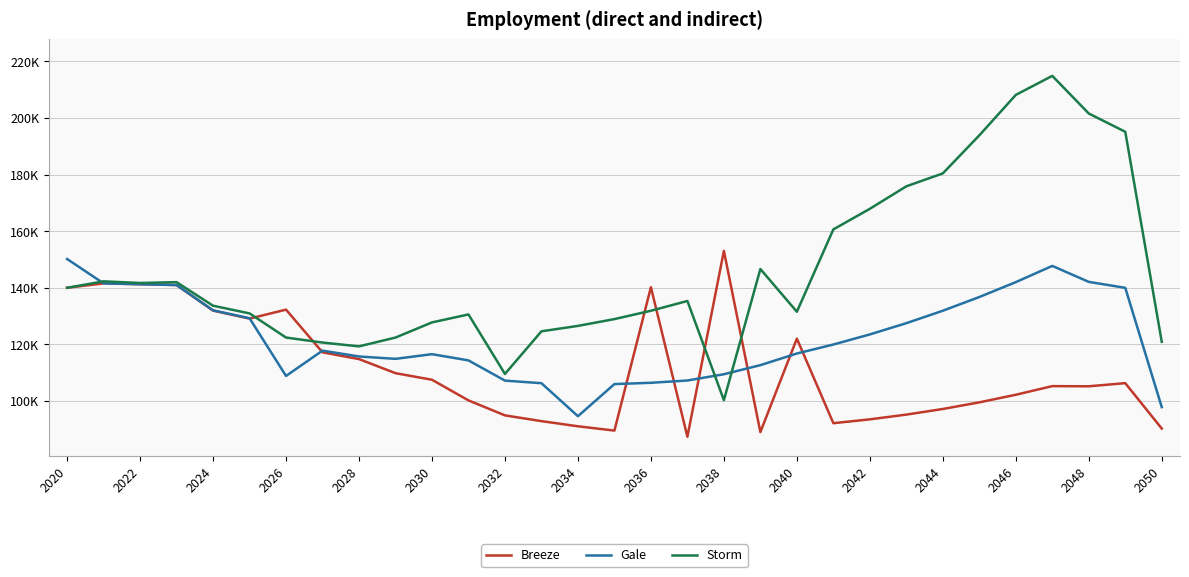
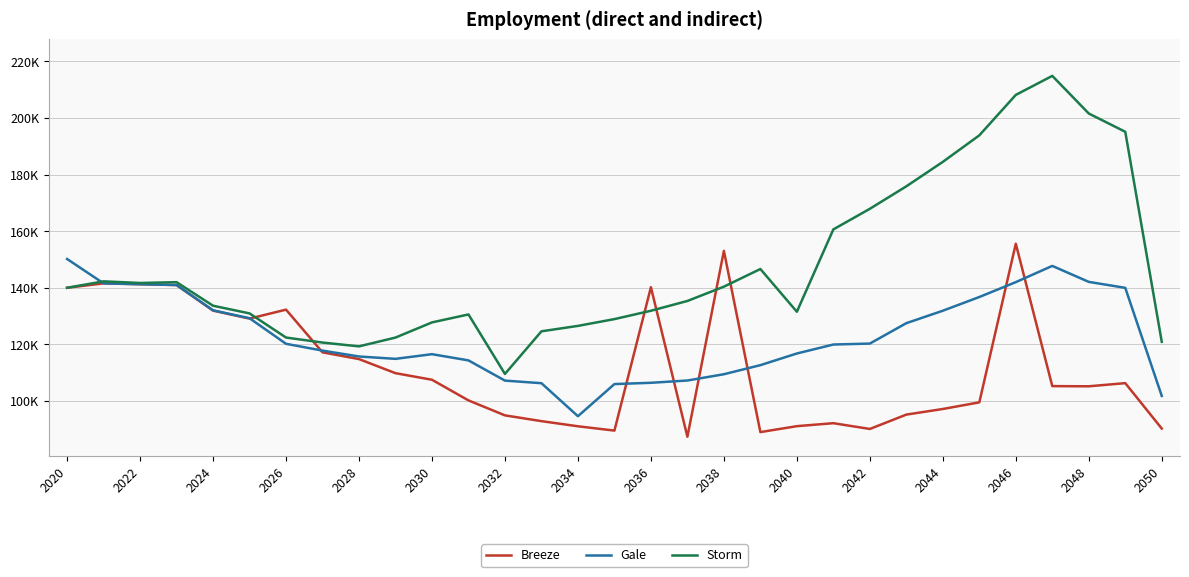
  {
    "Breeze": {
      "2026": 132000,
      "2028": 115000,
      "2030": 107000,
      "2032": 95000,
      "2034": 91000,
      "2036": 140000,
      "2038": 153000,
-     "2040": 122000,
-     "2042": 93000,
+     "2040": 91000,
+     "2042": 90000,
      "2044": 97000,
-     "2046": 102000,
+     "2046": 156000,
      "2048": 105000,
      "2050": 90000
    },
    "Gale": {
      "2020": 150000,
-     "2026": 109000,
+     "2026": 120000,
      "2028": 116000,
      "2030": 116000,
      "2032": 107000,
      "2034": 95000,
      "2036": 106000,
      "2038": 109000,
      "2040": 117000,
-     "2042": 123000,
+     "2042": 120000,
      "2044": 132000,
      "2046": 142000,
      "2048": 142000,
-     "2050": 98000
+     "2050": 102000
    },
    "Storm": {
      "2024": 134000,
      "2026": 122000,
      "2028": 119000,
      "2030": 128000,
      "2032": 109000,
      "2034": 126000,
      "2036": 132000,
-     "2038": 100000,
+     "2038": 140000,
      "2040": 131000,
      "2042": 168000,
-     "2044": 180000,
+     "2044": 184000,
      "2046": 208000,
      "2048": 202000,
      "2050": 121000
    }
  }
